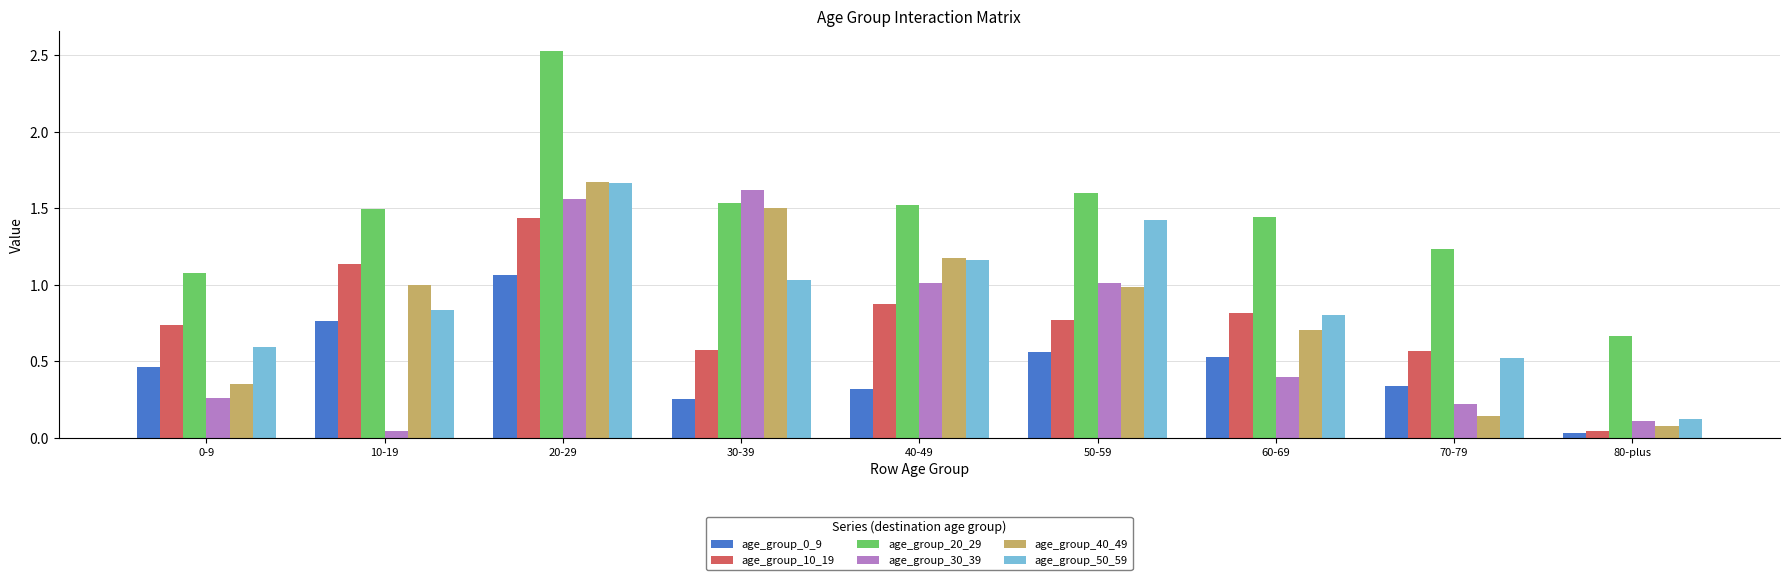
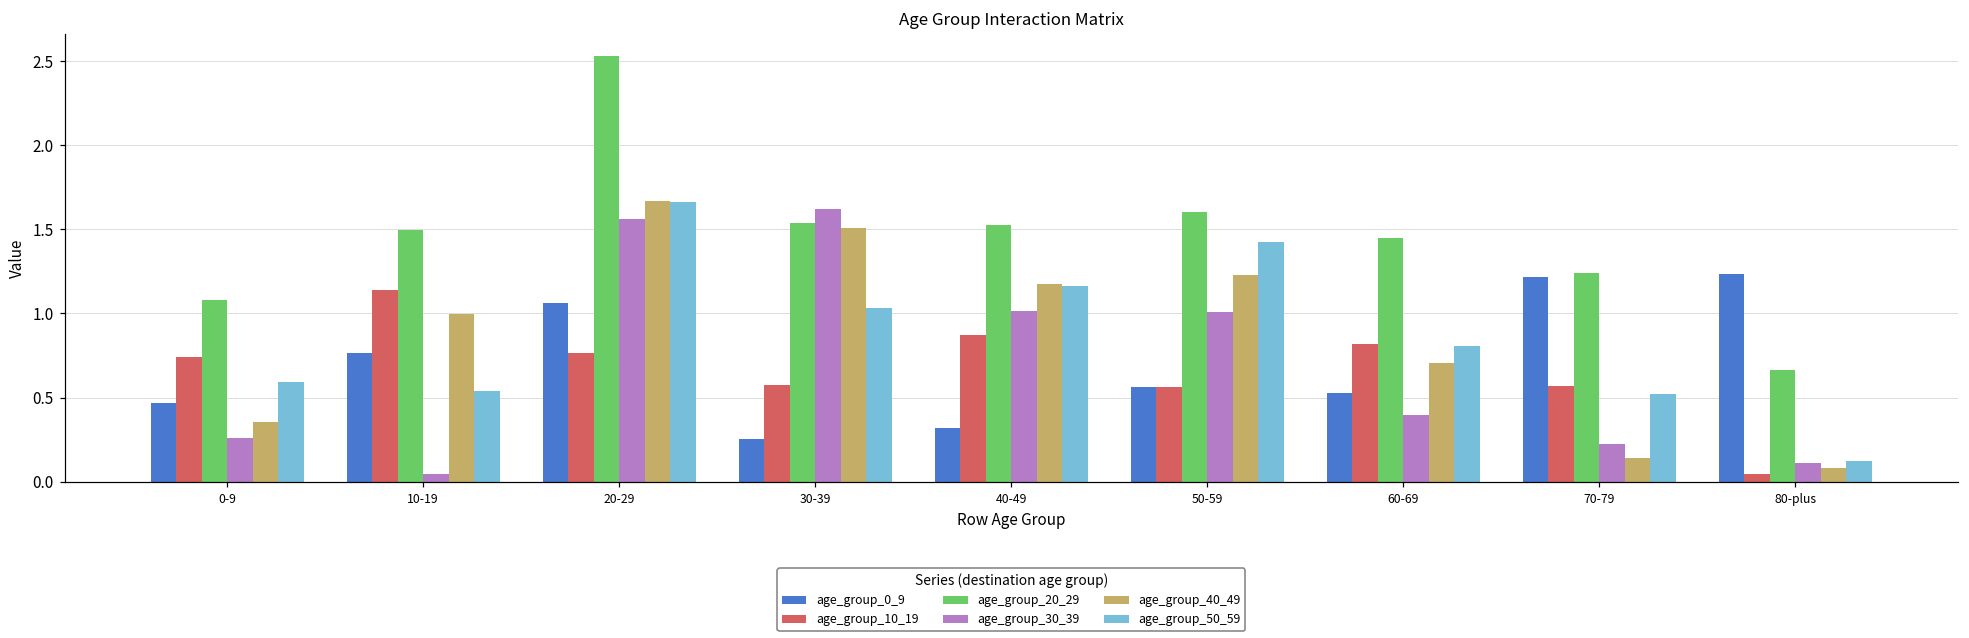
  {
    "age_group_0_9": {
      "0-9": 0.47,
      "10-19": 0.76,
      "20-29": 1.06,
      "30-39": 0.25,
      "40-49": 0.32,
      "50-59": 0.56,
      "60-69": 0.53,
-     "70-79": 0.34,
-     "80-plus": 0.03
+     "70-79": 1.22,
+     "80-plus": 1.23
    },
    "age_group_10_19": {
      "0-9": 0.74,
      "10-19": 1.14,
-     "20-29": 1.44,
+     "20-29": 0.77,
      "30-39": 0.58,
      "40-49": 0.87,
-     "50-59": 0.77,
+     "50-59": 0.56,
      "60-69": 0.82,
      "70-79": 0.57,
      "80-plus": 0.05
    },
    "age_group_20_29": {
      "0-9": 1.08,
      "10-19": 1.50,
      "20-29": 2.53,
      "30-39": 1.54,
      "40-49": 1.52,
      "50-59": 1.60,
      "60-69": 1.45,
      "70-79": 1.24,
      "80-plus": 0.66
    },
    "age_group_30_39": {
      "0-9": 0.26,
      "10-19": 0.04,
      "20-29": 1.56,
      "30-39": 1.62,
      "40-49": 1.01,
      "50-59": 1.01,
      "60-69": 0.40,
      "70-79": 0.22,
      "80-plus": 0.11
    },
    "age_group_40_49": {
      "0-9": 0.35,
      "10-19": 1.00,
      "20-29": 1.67,
      "30-39": 1.51,
      "40-49": 1.18,
-     "50-59": 0.99,
+     "50-59": 1.23,
      "60-69": 0.71,
      "70-79": 0.14,
      "80-plus": 0.08
    },
    "age_group_50_59": {
      "0-9": 0.59,
-     "10-19": 0.83,
+     "10-19": 0.54,
      "20-29": 1.67,
      "30-39": 1.03,
      "40-49": 1.16,
      "50-59": 1.43,
      "60-69": 0.81,
      "70-79": 0.52,
      "80-plus": 0.13
    }
  }
